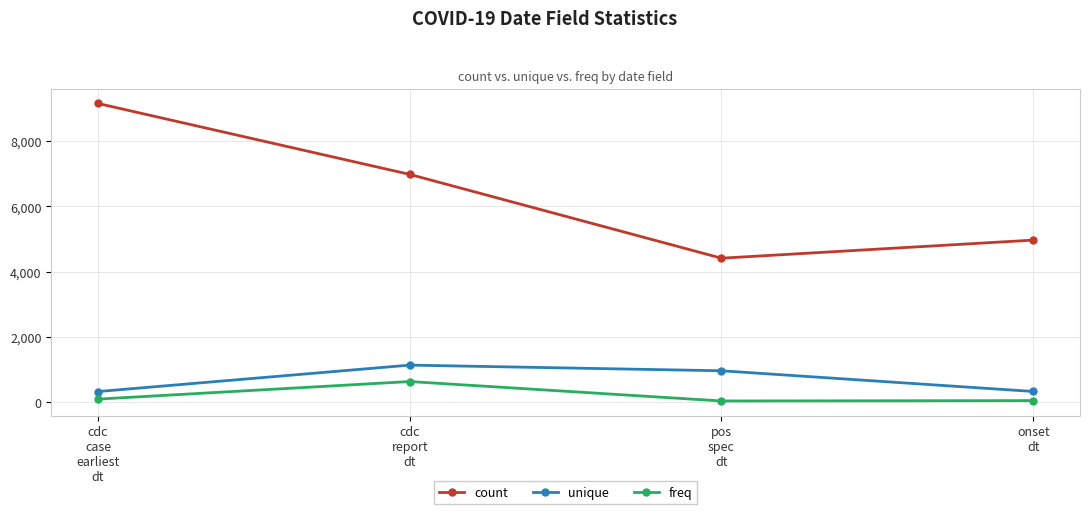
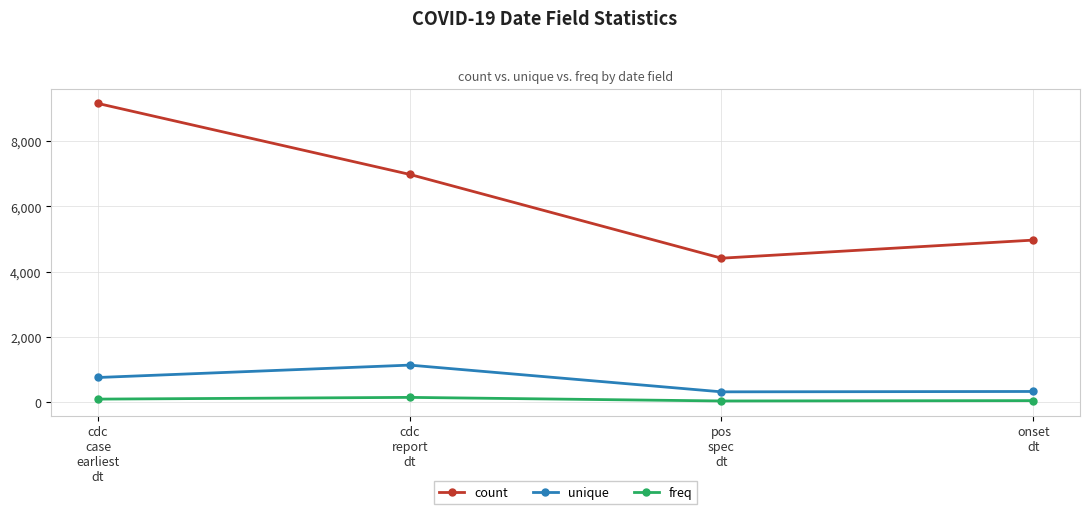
  {
    "count": {
      "cdc case earliest dt": "9,200",
      "cdc report dt": "7,000",
      "pos spec dt": "4,400",
      "onset dt": "5,000"
    },
    "unique": {
-     "cdc case earliest dt": "300",
+     "cdc case earliest dt": "800",
      "cdc report dt": "1,100",
-     "pos spec dt": "1,000",
+     "pos spec dt": "300",
      "onset dt": "300"
    },
    "freq": {
      "cdc case earliest dt": "100",
-     "cdc report dt": "600",
+     "cdc report dt": "100",
      "pos spec dt": "0",
      "onset dt": "0"
    }
  }
